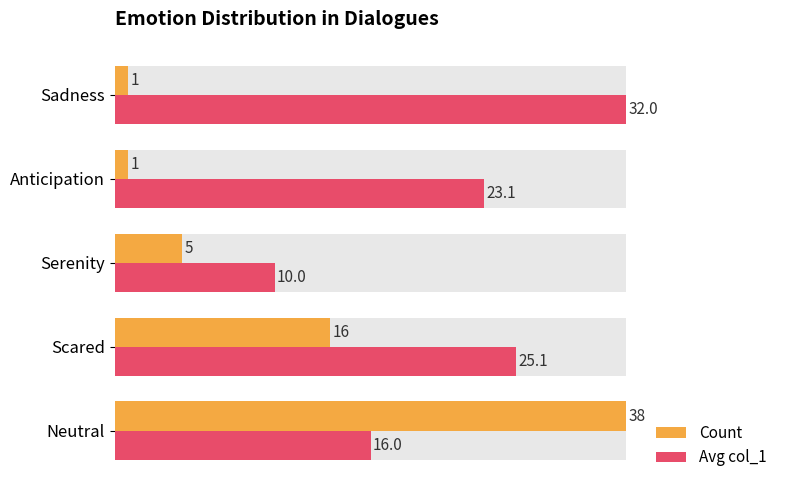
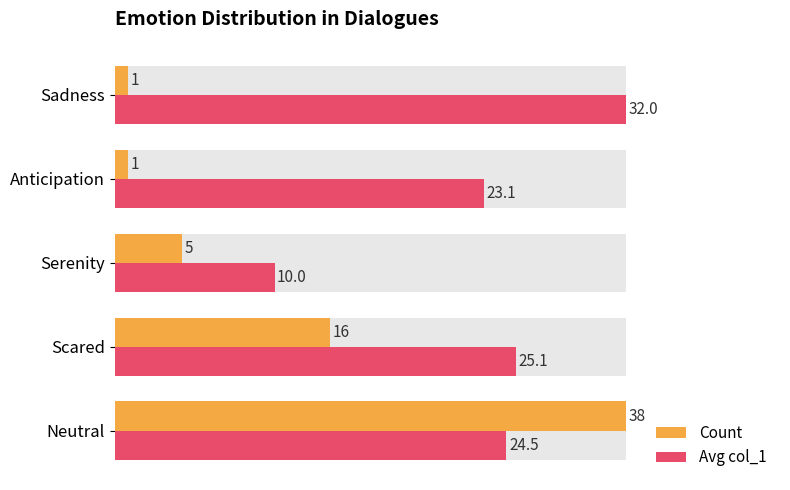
  {
    "Avg col_1": {
-     "Neutral": 16.0
+     "Neutral": 24.5
    }
  }
